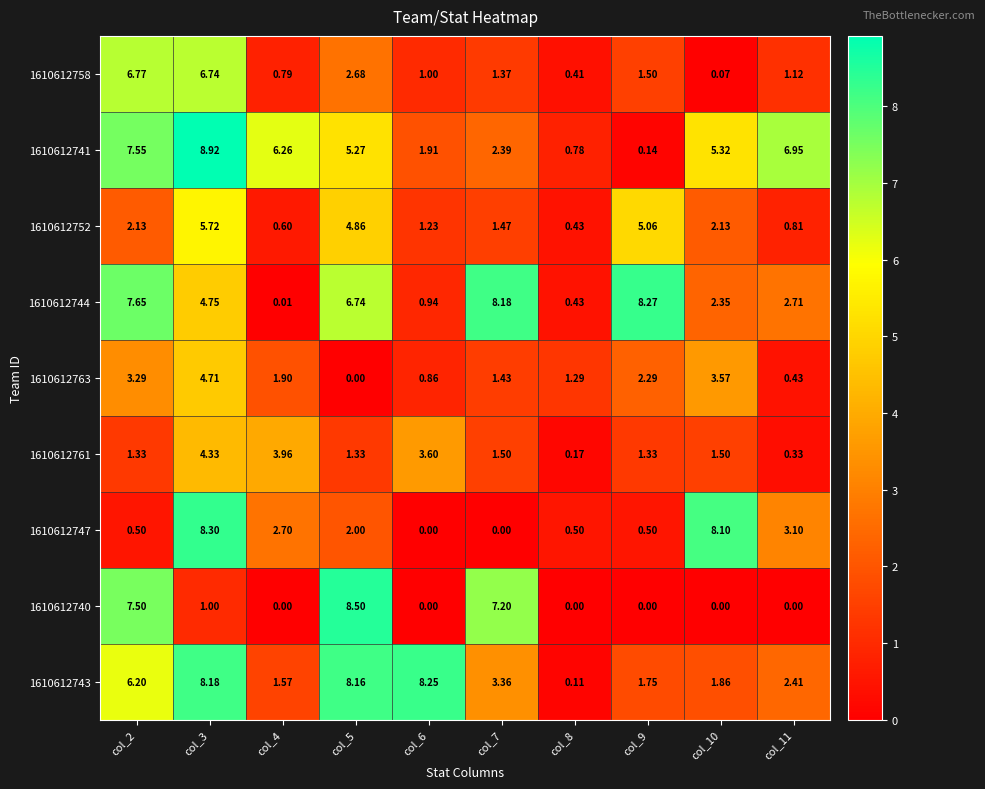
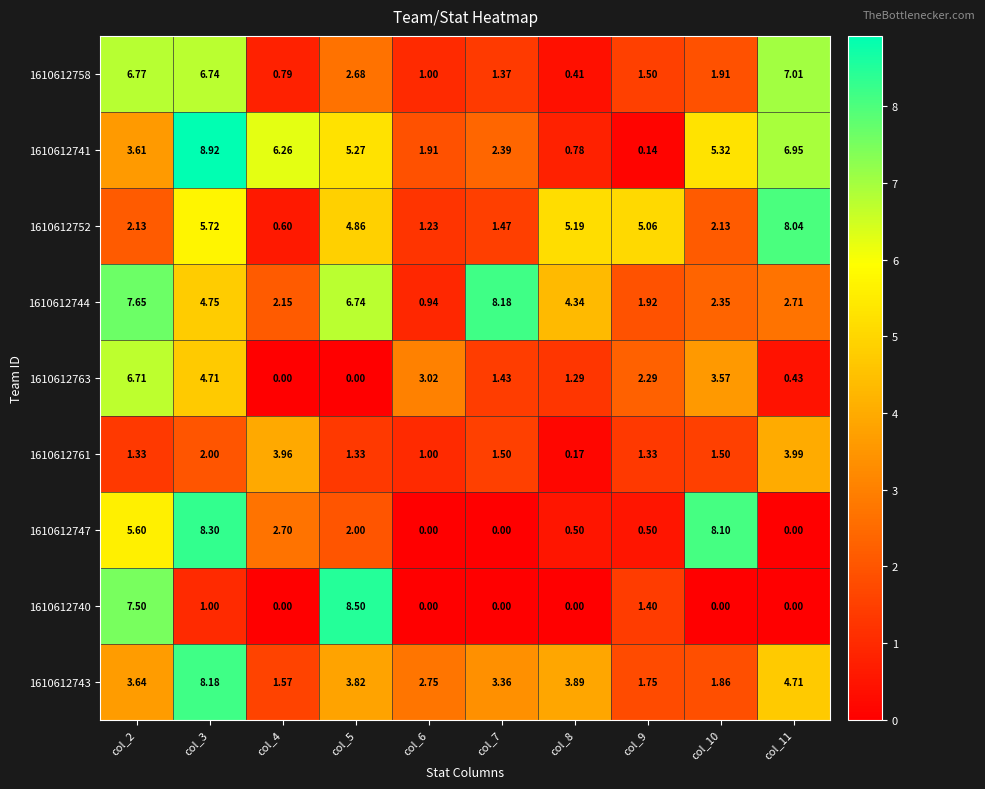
  {
    "1610612758": {
      "col_2": 6.77,
      "col_3": 6.74,
      "col_4": 0.79,
      "col_5": 2.68,
      "col_6": 1.00,
      "col_7": 1.37,
      "col_8": 0.41,
      "col_9": 1.50,
-     "col_10": 0.07,
-     "col_11": 1.12
+     "col_10": 1.91,
+     "col_11": 7.01
    },
    "1610612741": {
-     "col_2": 7.55,
+     "col_2": 3.61,
      "col_3": 8.92,
      "col_4": 6.26,
      "col_5": 5.27,
      "col_6": 1.91,
      "col_7": 2.39,
      "col_8": 0.78,
      "col_9": 0.14,
      "col_10": 5.32,
      "col_11": 6.95
    },
    "1610612752": {
      "col_2": 2.13,
      "col_3": 5.72,
      "col_4": 0.60,
      "col_5": 4.86,
      "col_6": 1.23,
      "col_7": 1.47,
-     "col_8": 0.43,
+     "col_8": 5.19,
      "col_9": 5.06,
      "col_10": 2.13,
-     "col_11": 0.81
+     "col_11": 8.04
    },
    "1610612744": {
      "col_2": 7.65,
      "col_3": 4.75,
-     "col_4": 0.01,
+     "col_4": 2.15,
      "col_5": 6.74,
      "col_6": 0.94,
      "col_7": 8.18,
-     "col_8": 0.43,
-     "col_9": 8.27,
+     "col_8": 4.34,
+     "col_9": 1.92,
      "col_10": 2.35,
      "col_11": 2.71
    },
    "1610612763": {
-     "col_2": 3.29,
+     "col_2": 6.71,
      "col_3": 4.71,
-     "col_4": 1.90,
+     "col_4": 0.00,
      "col_5": 0.00,
-     "col_6": 0.86,
+     "col_6": 3.02,
      "col_7": 1.43,
      "col_8": 1.29,
      "col_9": 2.29,
      "col_10": 3.57,
      "col_11": 0.43
    },
    "1610612761": {
      "col_2": 1.33,
-     "col_3": 4.33,
+     "col_3": 2.00,
      "col_4": 3.96,
      "col_5": 1.33,
-     "col_6": 3.60,
+     "col_6": 1.00,
      "col_7": 1.50,
      "col_8": 0.17,
      "col_9": 1.33,
      "col_10": 1.50,
-     "col_11": 0.33
+     "col_11": 3.99
    },
    "1610612747": {
-     "col_2": 0.50,
+     "col_2": 5.60,
      "col_3": 8.30,
      "col_4": 2.70,
      "col_5": 2.00,
      "col_6": 0.00,
      "col_7": 0.00,
      "col_8": 0.50,
      "col_9": 0.50,
      "col_10": 8.10,
-     "col_11": 3.10
+     "col_11": 0.00
    },
    "1610612740": {
      "col_2": 7.50,
      "col_3": 1.00,
      "col_4": 0.00,
      "col_5": 8.50,
      "col_6": 0.00,
-     "col_7": 7.20,
+     "col_7": 0.00,
      "col_8": 0.00,
-     "col_9": 0.00,
+     "col_9": 1.40,
      "col_10": 0.00,
      "col_11": 0.00
    },
    "1610612743": {
-     "col_2": 6.20,
+     "col_2": 3.64,
      "col_3": 8.18,
      "col_4": 1.57,
-     "col_5": 8.16,
-     "col_6": 8.25,
+     "col_5": 3.82,
+     "col_6": 2.75,
      "col_7": 3.36,
-     "col_8": 0.11,
+     "col_8": 3.89,
      "col_9": 1.75,
      "col_10": 1.86,
-     "col_11": 2.41
+     "col_11": 4.71
    }
  }
